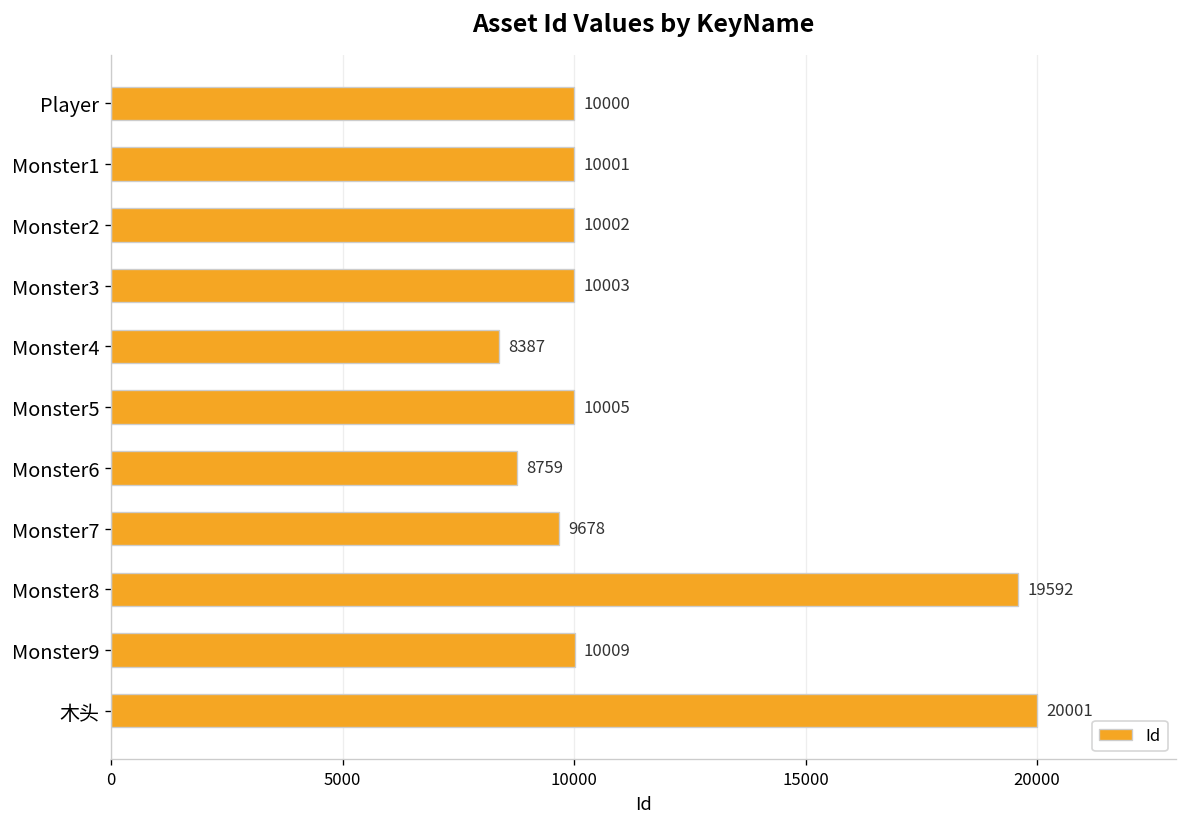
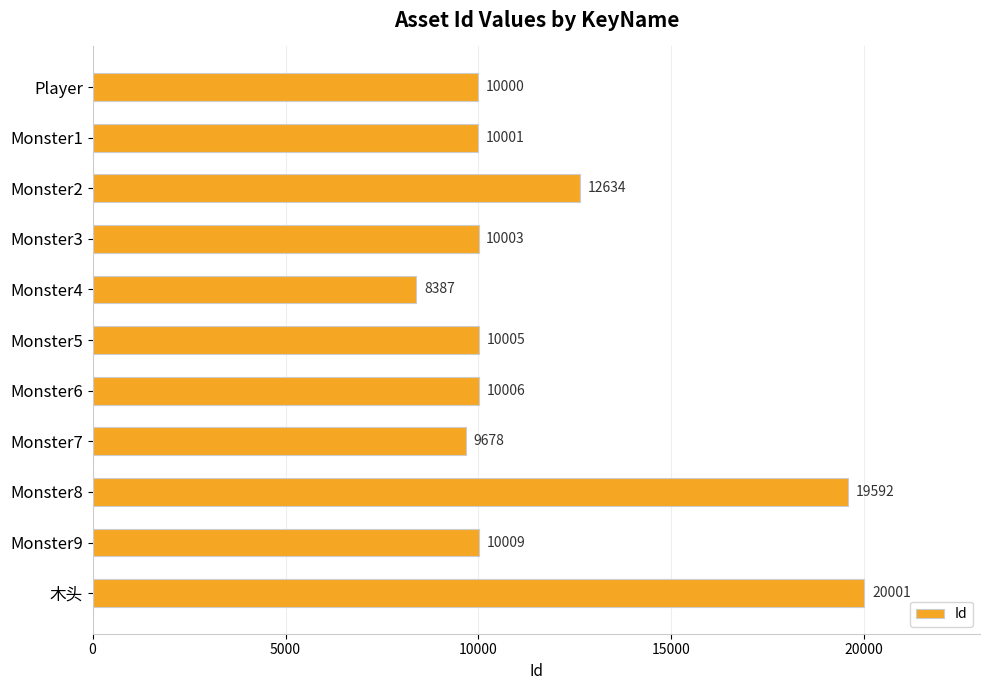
  {
    "Player": 10000,
    "Monster1": 10001,
-   "Monster2": 10002,
+   "Monster2": 12634,
    "Monster3": 10003,
    "Monster4": 8387,
    "Monster5": 10005,
-   "Monster6": 8759,
+   "Monster6": 10006,
    "Monster7": 9678,
    "Monster8": 19592,
    "Monster9": 10009,
    "木头": 20001
  }
